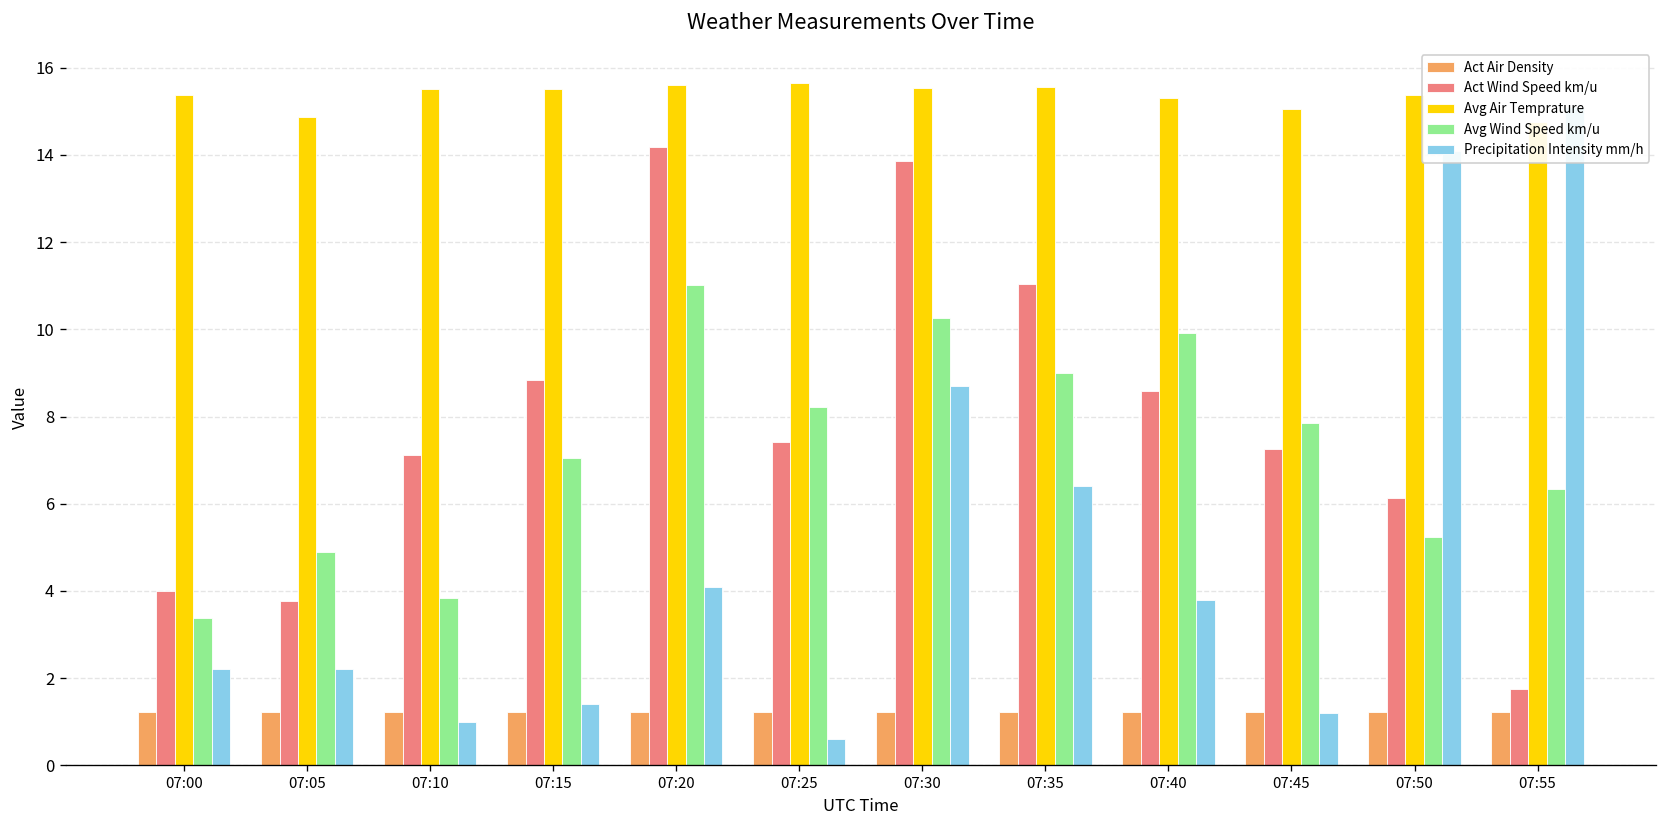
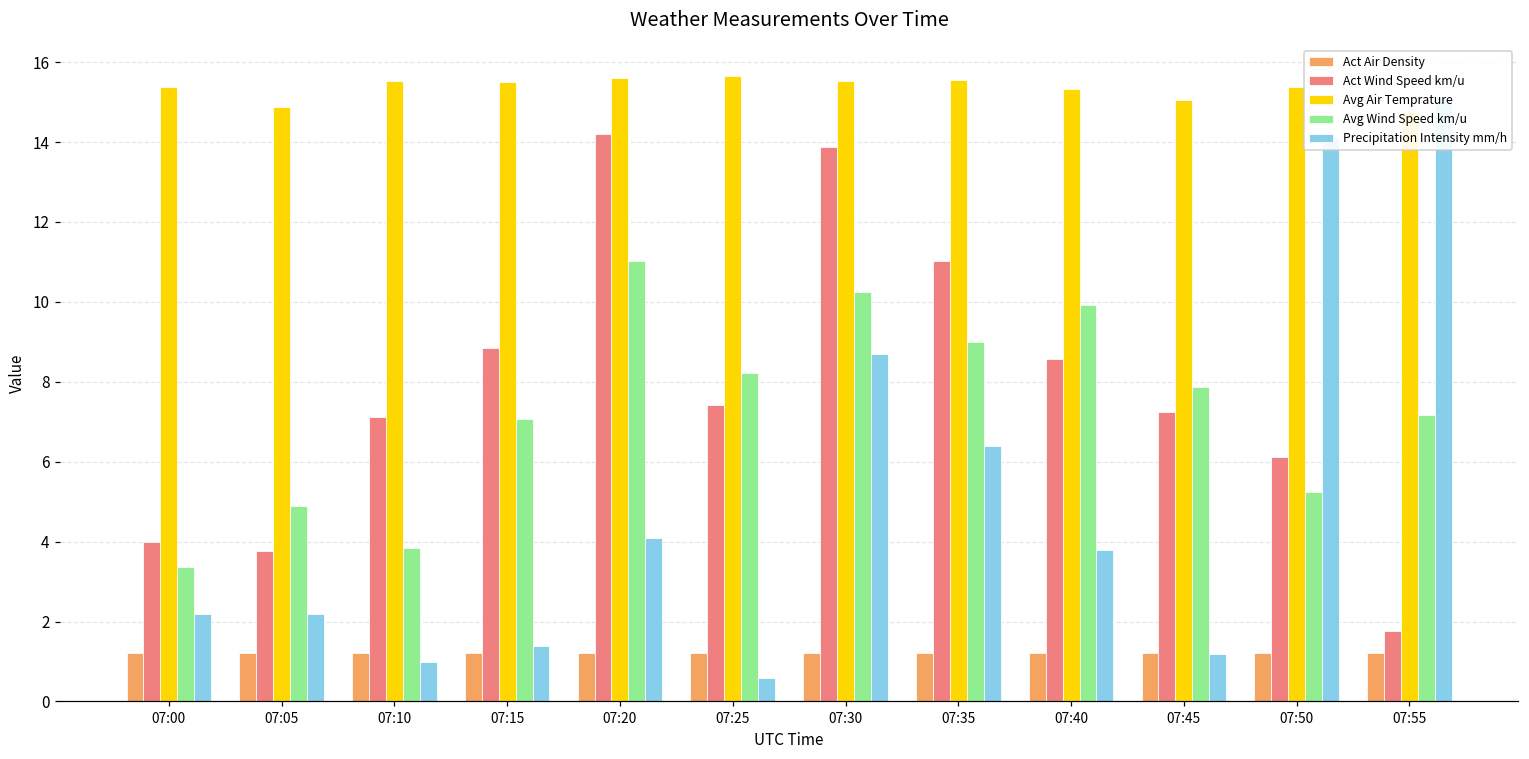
  {
    "Avg Air Temprature": {
      "07:00": 15.4,
      "07:05": 14.9,
      "07:10": 15.5,
      "07:15": 15.5,
      "07:20": 15.6,
      "07:25": 15.7,
      "07:30": 15.5,
      "07:35": 15.6,
      "07:40": 15.3,
      "07:45": 15.1,
      "07:50": 15.4
    },
    "Avg Wind Speed km/u": {
      "07:00": 3.4,
      "07:05": 4.9,
      "07:10": 3.8,
      "07:15": 7.1,
      "07:20": 11.0,
      "07:25": 8.2,
      "07:30": 10.3,
      "07:35": 9.0,
      "07:40": 9.9,
      "07:45": 7.9,
      "07:50": 5.2,
-     "07:55": 6.3
+     "07:55": 7.2
    },
    "Precipitation Intensity mm/h": {
      "07:00": 2.2,
      "07:05": 2.2,
      "07:10": 1.0,
      "07:15": 1.4,
      "07:20": 4.1,
      "07:25": 0.6,
      "07:30": 8.7,
      "07:35": 6.4,
      "07:40": 3.8,
      "07:45": 1.2
    }
  }
